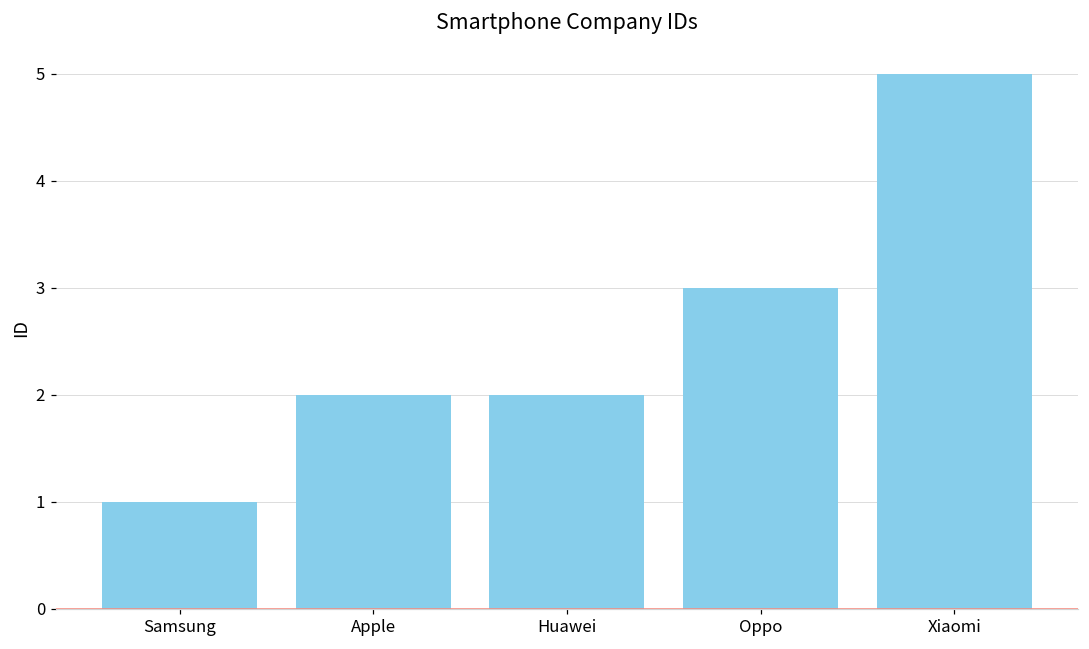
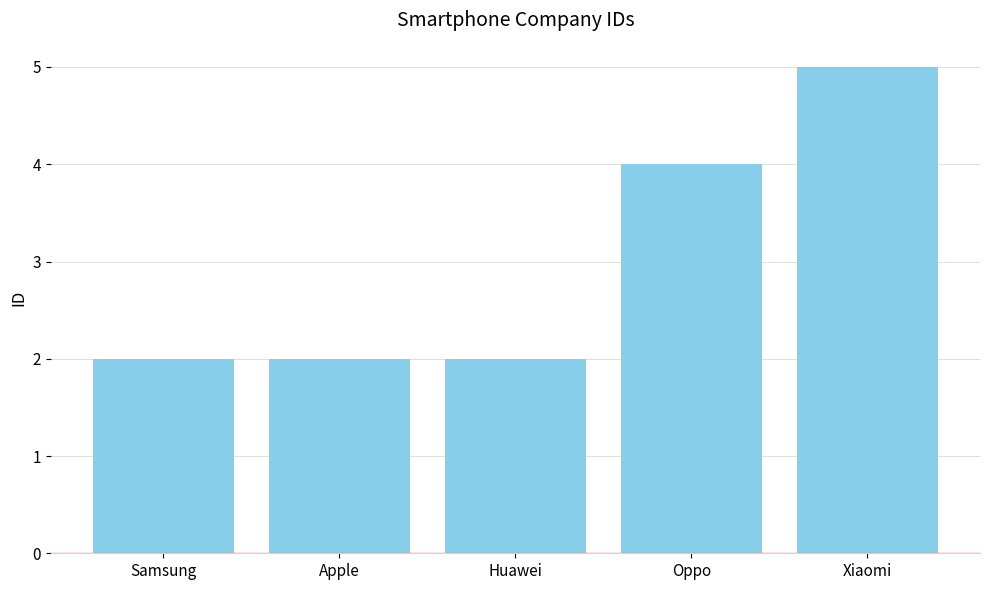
  {
-   "Samsung": 1,
+   "Samsung": 2,
    "Apple": 2,
    "Huawei": 2,
-   "Oppo": 3,
+   "Oppo": 4,
    "Xiaomi": 5
  }
